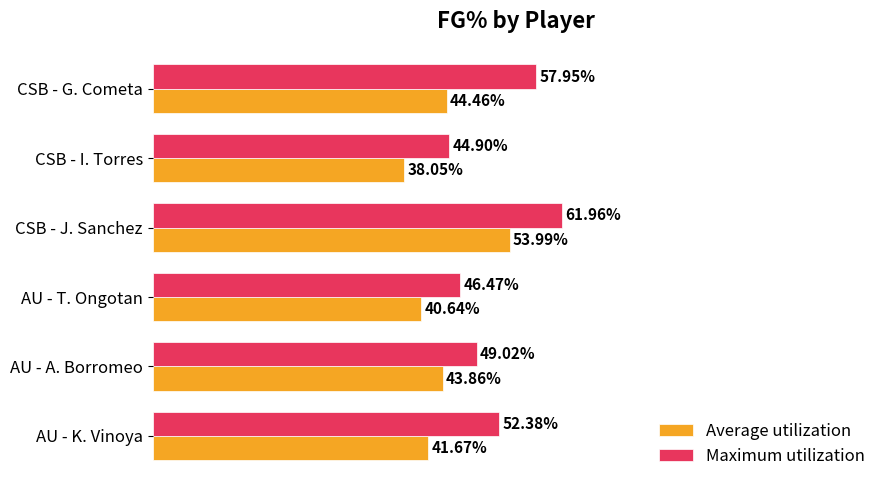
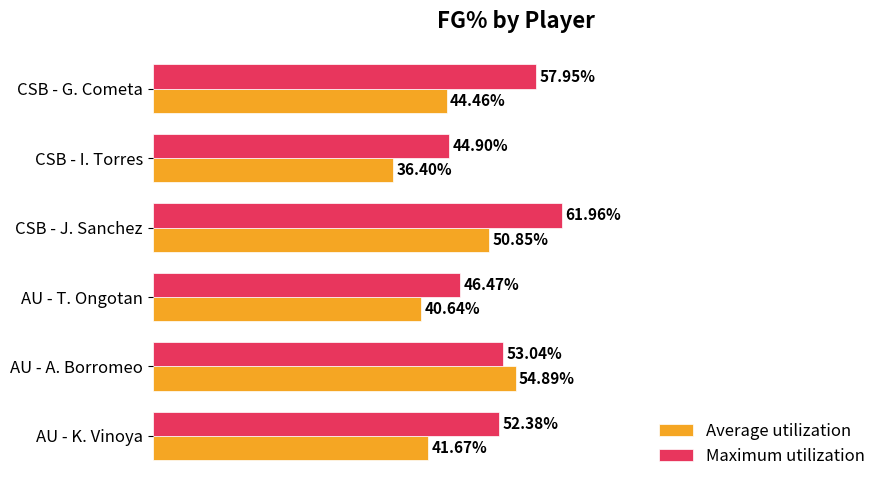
  {
    "Average utilization": {
      "CSB - G. Cometa": "44.46%",
-     "CSB - I. Torres": "38.05%",
-     "CSB - J. Sanchez": "53.99%",
+     "CSB - I. Torres": "36.40%",
+     "CSB - J. Sanchez": "50.85%",
      "AU - T. Ongotan": "40.64%",
-     "AU - A. Borromeo": "43.86%",
+     "AU - A. Borromeo": "54.89%",
      "AU - K. Vinoya": "41.67%"
    },
    "Maximum utilization": {
      "CSB - G. Cometa": "57.95%",
      "CSB - I. Torres": "44.90%",
      "CSB - J. Sanchez": "61.96%",
      "AU - T. Ongotan": "46.47%",
-     "AU - A. Borromeo": "49.02%",
+     "AU - A. Borromeo": "53.04%",
      "AU - K. Vinoya": "52.38%"
    }
  }
